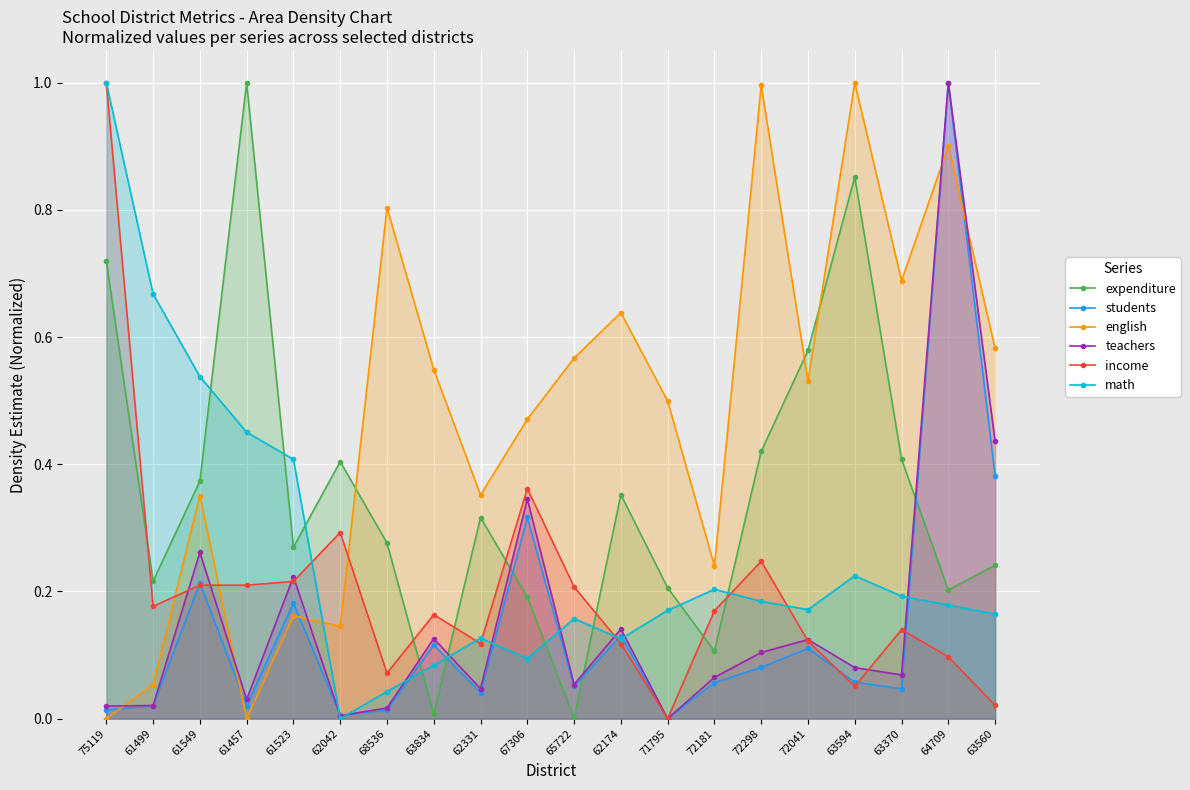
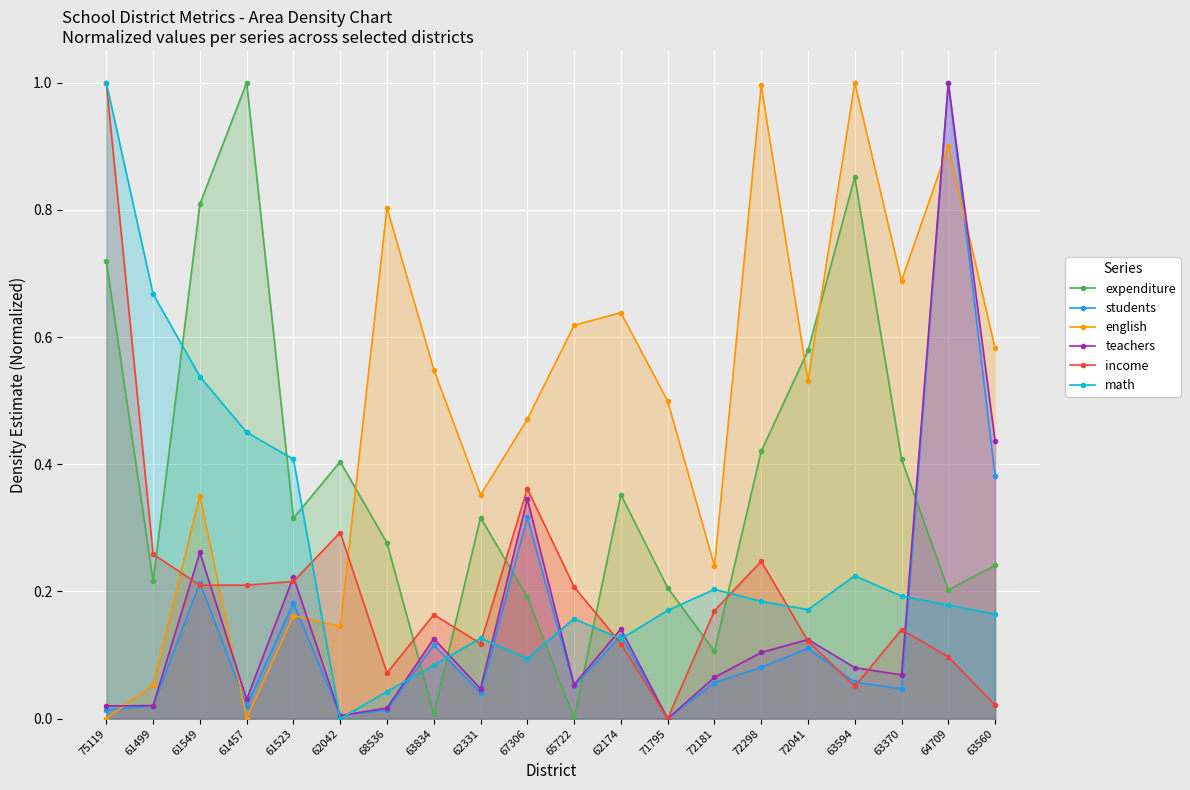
  {
    "expenditure": {
      "75119": 0.72,
      "61499": 0.22,
-     "61549": 0.37,
+     "61549": 0.81,
      "61457": 1.00,
-     "61523": 0.27,
+     "61523": 0.32,
      "62042": 0.40,
      "68536": 0.28,
      "63834": 0.01,
      "62331": 0.32,
      "67306": 0.19,
      "65722": 0.00,
      "62174": 0.35,
      "71795": 0.21,
      "72181": 0.11,
      "72298": 0.42,
      "72041": 0.58,
      "63594": 0.85,
      "63370": 0.41,
      "64709": 0.20,
      "63560": 0.24
    },
    "english": {
      "75119": 0.00,
      "61499": 0.05,
      "61549": 0.35,
      "61457": 0.00,
      "61523": 0.16,
      "62042": 0.15,
      "68536": 0.80,
      "63834": 0.55,
      "62331": 0.35,
      "67306": 0.47,
-     "65722": 0.57,
+     "65722": 0.62,
      "62174": 0.64,
      "71795": 0.50,
      "72181": 0.24,
      "72298": 1.00,
      "72041": 0.53,
      "63594": 1.00,
      "63370": 0.69,
      "64709": 0.90,
      "63560": 0.58
    },
    "teachers": {
      "75119": 0.02,
      "61549": 0.26,
      "61457": 0.03,
      "61523": 0.22,
      "63834": 0.13,
      "62331": 0.05,
      "67306": 0.35,
      "62174": 0.14,
      "72181": 0.06,
      "72298": 0.10,
      "63594": 0.08,
      "63370": 0.07,
      "63560": 0.44
    },
    "income": {
-     "61499": 0.18,
+     "61499": 0.26,
      "61457": 0.21,
      "61523": 0.22,
      "62042": 0.29,
      "68536": 0.07,
      "63834": 0.16,
      "62331": 0.12,
      "67306": 0.36,
      "65722": 0.21,
      "62174": 0.12,
      "72181": 0.17,
      "72298": 0.25,
      "63594": 0.05,
      "63370": 0.14,
      "64709": 0.10,
      "63560": 0.02
    }
  }
